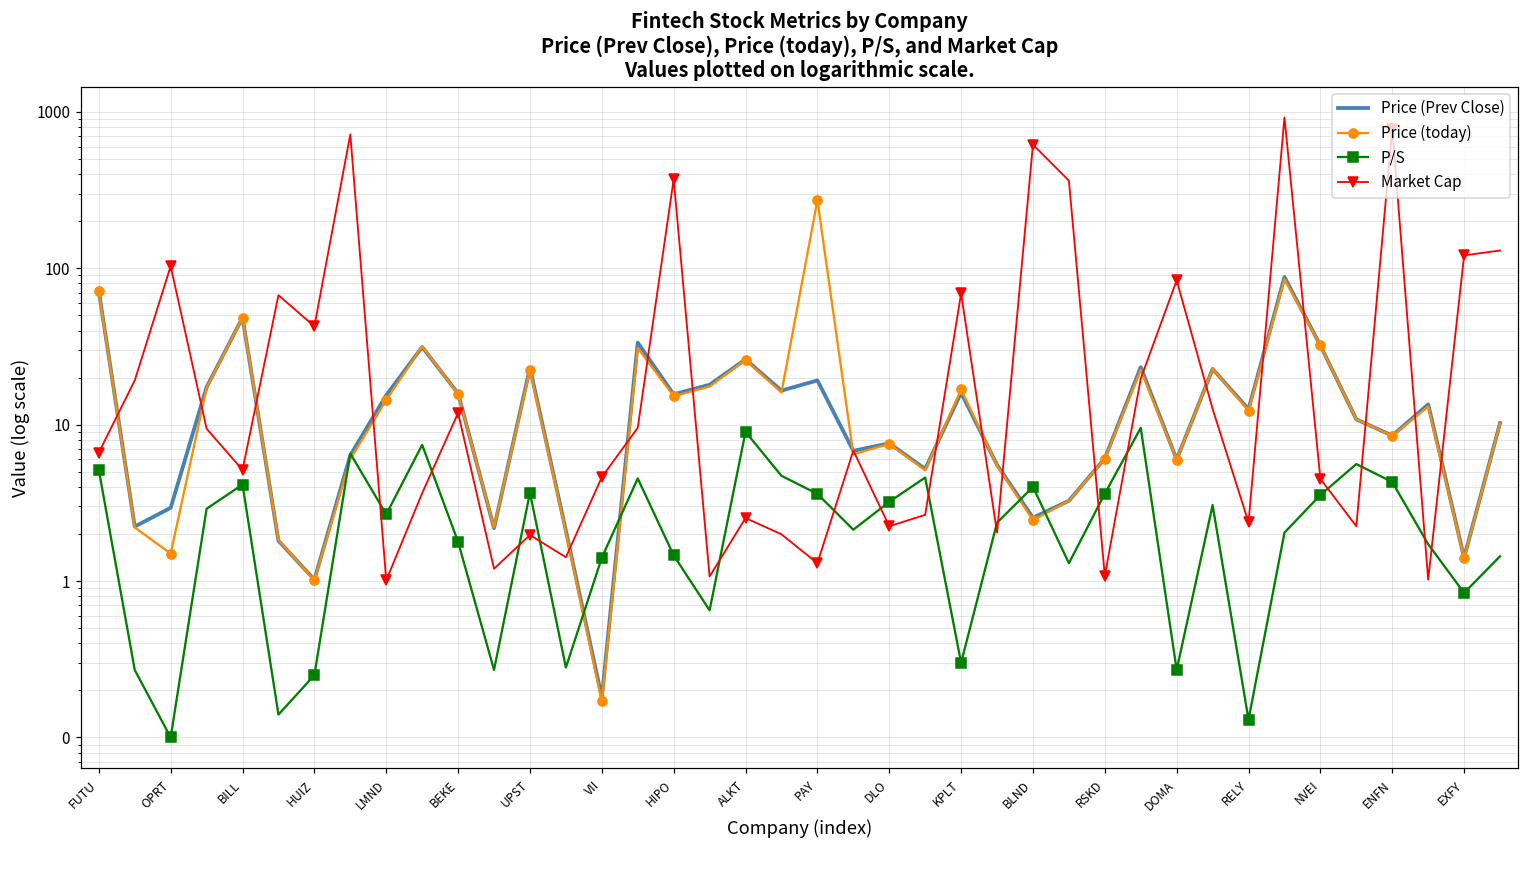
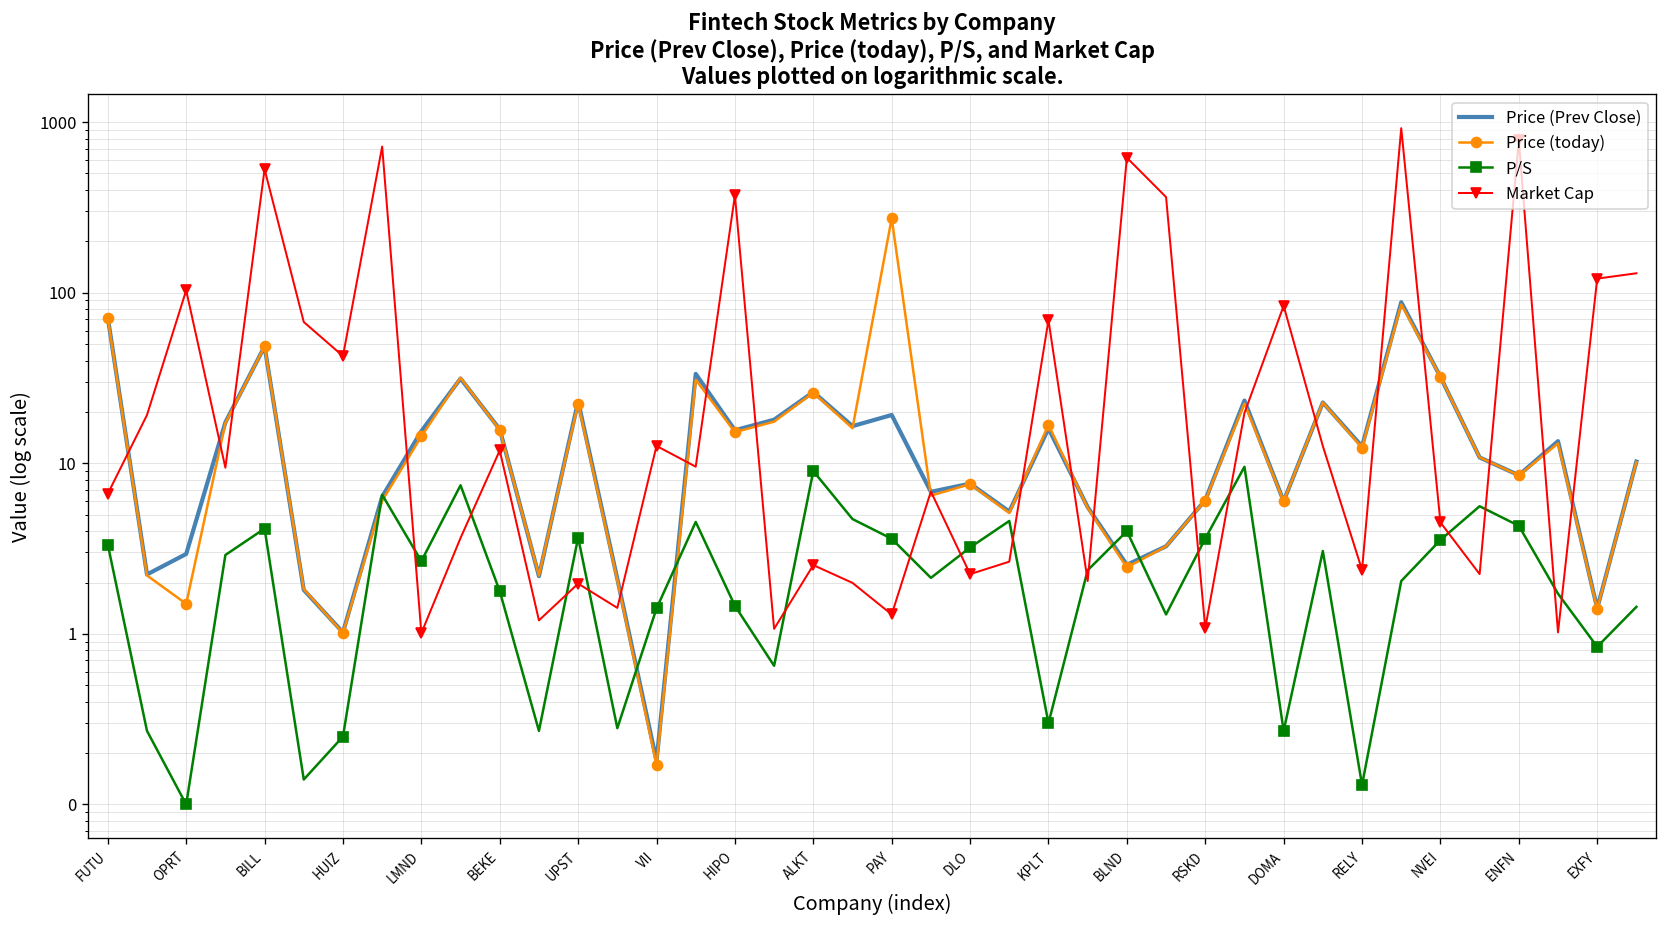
  {
    "Price (Prev Close)": {
      "OPRT": 2.9,
      "LMND": 15,
      "VII": 0.18,
      "PAY": 19,
      "KPLT": 16
    },
    "Price (today)": {
      "OPRT": 1.5,
      "LMND": 14,
      "VII": 0.17,
      "PAY": 270,
      "KPLT": 17
    },
    "P/S": {
-     "FUTU": 5.1,
+     "FUTU": 3.3,
      "OPRT": 0.1,
      "BILL": 4.1,
      "HUIZ": 0.25,
      "LMND": 2.7,
      "BEKE": 1.8,
      "UPST": 3.7,
      "VII": 1.4,
      "HIPO": 1.5,
      "ALKT": 9,
      "PAY": 3.6,
      "DLO": 3.2,
      "KPLT": 0.3,
      "BLND": 4.0,
      "RSKD": 3.6,
      "DOMA": 0.27,
      "RELY": 0.13,
      "NVEI": 3.6,
      "ENFN": 4.3,
      "EXFY": 0.8
    },
    "Market Cap": {
      "FUTU": 7,
      "OPRT": 100,
-     "BILL": 5.1,
+     "BILL": 530,
      "HUIZ": 43,
      "LMND": 1.0,
      "BEKE": 12,
      "UPST": 2.0,
-     "VII": 4.6,
+     "VII": 13,
      "HIPO": 370,
      "ALKT": 2.5,
      "PAY": 1.3,
      "DLO": 2.2,
      "KPLT": 70,
      "BLND": 600,
      "RSKD": 1.1,
      "DOMA": 80,
      "RELY": 2.4,
      "NVEI": 4.5,
      "EXFY": 120
    }
  }
